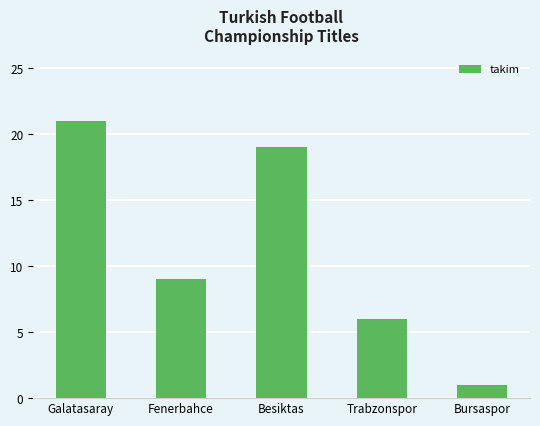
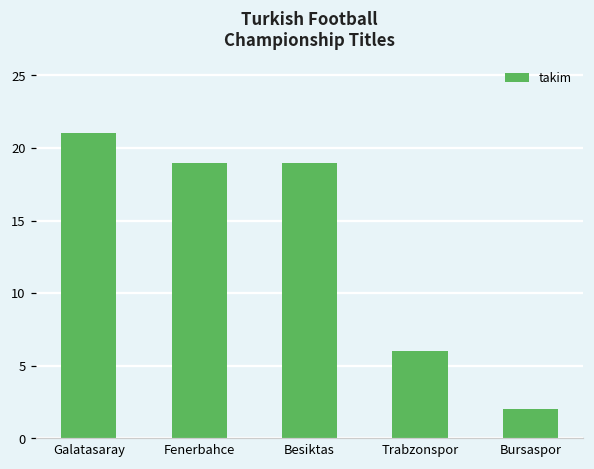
  {
    "Galatasaray": 21,
-   "Fenerbahce": 9,
+   "Fenerbahce": 19,
    "Besiktas": 19,
    "Trabzonspor": 6,
-   "Bursaspor": 1
+   "Bursaspor": 2
  }
